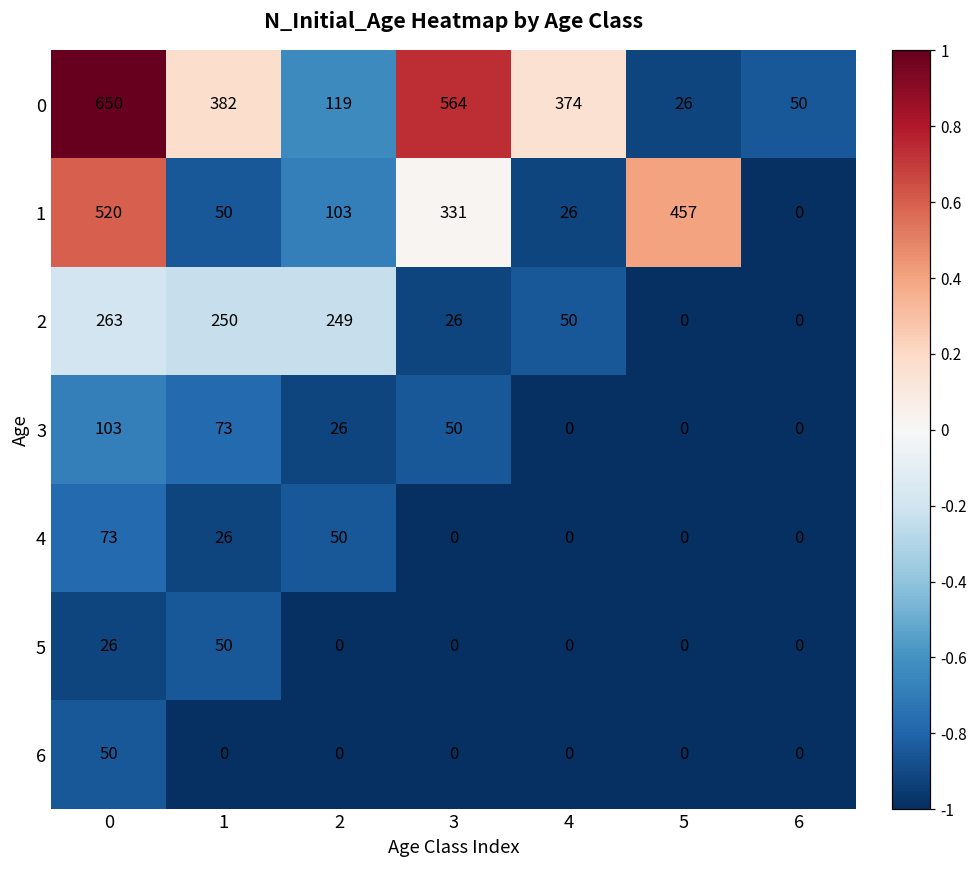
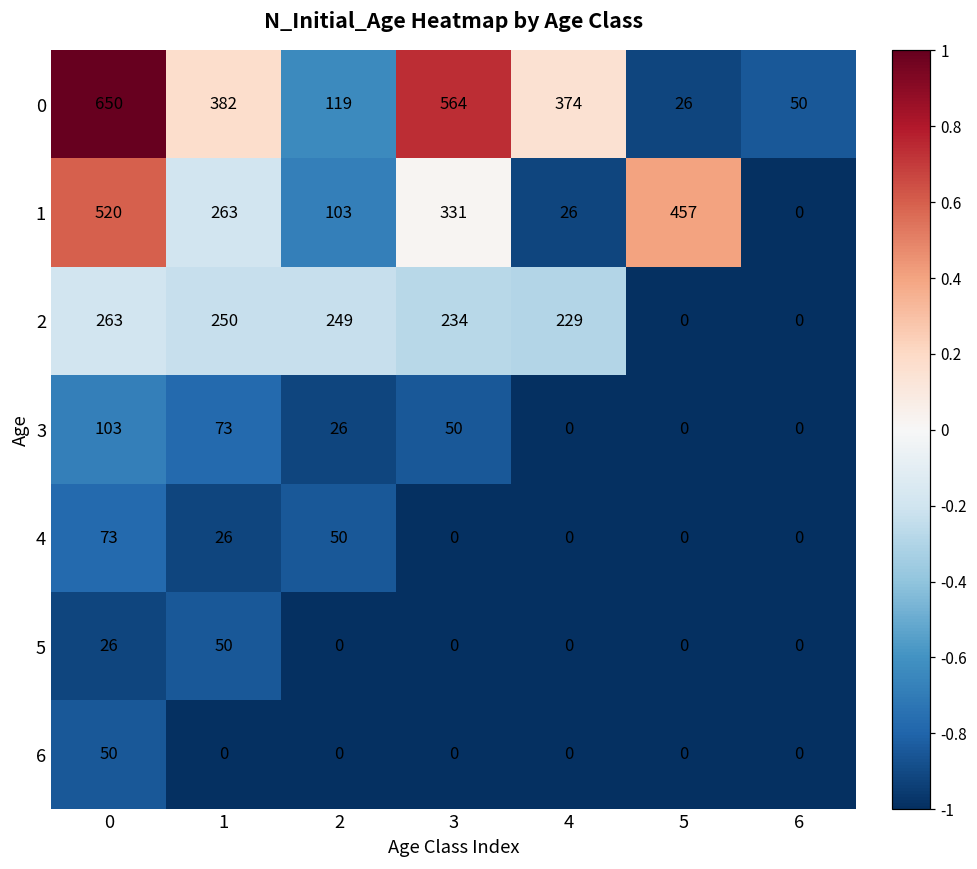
  {
    "0": {
      "0": 650,
      "1": 382,
      "2": 119,
      "3": 564,
      "4": 374,
      "5": 26,
      "6": 50
    },
    "1": {
      "0": 520,
-     "1": 50,
+     "1": 263,
      "2": 103,
      "3": 331,
      "4": 26,
      "5": 457,
      "6": 0
    },
    "2": {
      "0": 263,
      "1": 250,
      "2": 249,
-     "3": 26,
-     "4": 50,
+     "3": 234,
+     "4": 229,
      "5": 0,
      "6": 0
    },
    "3": {
      "0": 103,
      "1": 73,
      "2": 26,
      "3": 50,
      "4": 0,
      "5": 0,
      "6": 0
    },
    "4": {
      "0": 73,
      "1": 26,
      "2": 50,
      "3": 0,
      "4": 0,
      "5": 0,
      "6": 0
    },
    "5": {
      "0": 26,
      "1": 50,
      "2": 0,
      "3": 0,
      "4": 0,
      "5": 0,
      "6": 0
    },
    "6": {
      "0": 50,
      "1": 0,
      "2": 0,
      "3": 0,
      "4": 0,
      "5": 0,
      "6": 0
    }
  }
